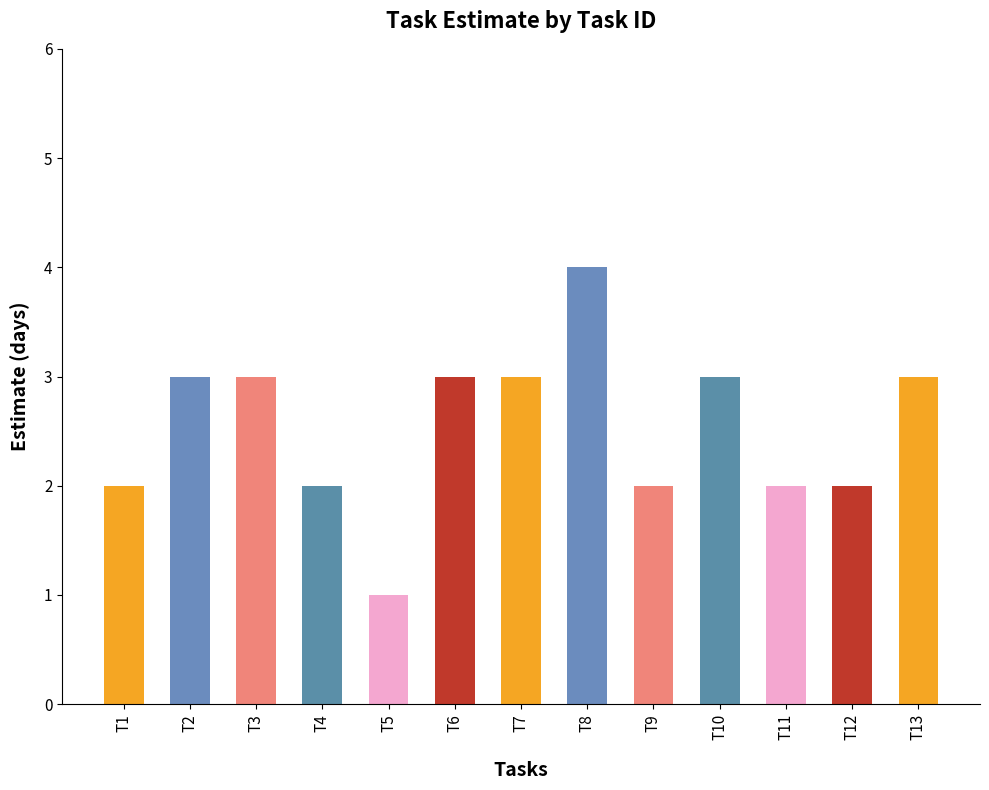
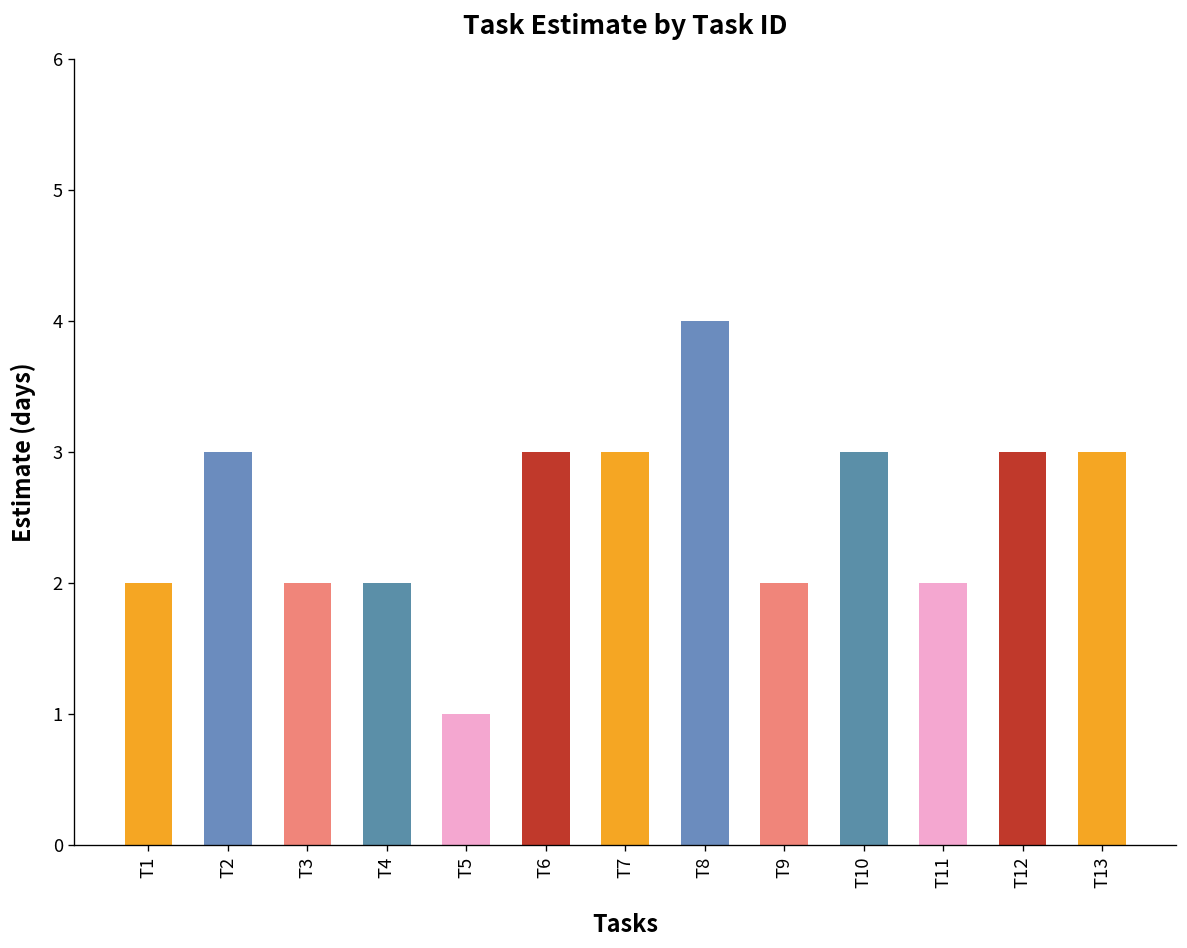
  {
    "T1": 2,
    "T2": 3,
-   "T3": 3,
+   "T3": 2,
    "T4": 2,
    "T5": 1,
    "T6": 3,
    "T7": 3,
    "T8": 4,
    "T9": 2,
    "T10": 3,
    "T11": 2,
-   "T12": 2,
+   "T12": 3,
    "T13": 3
  }
